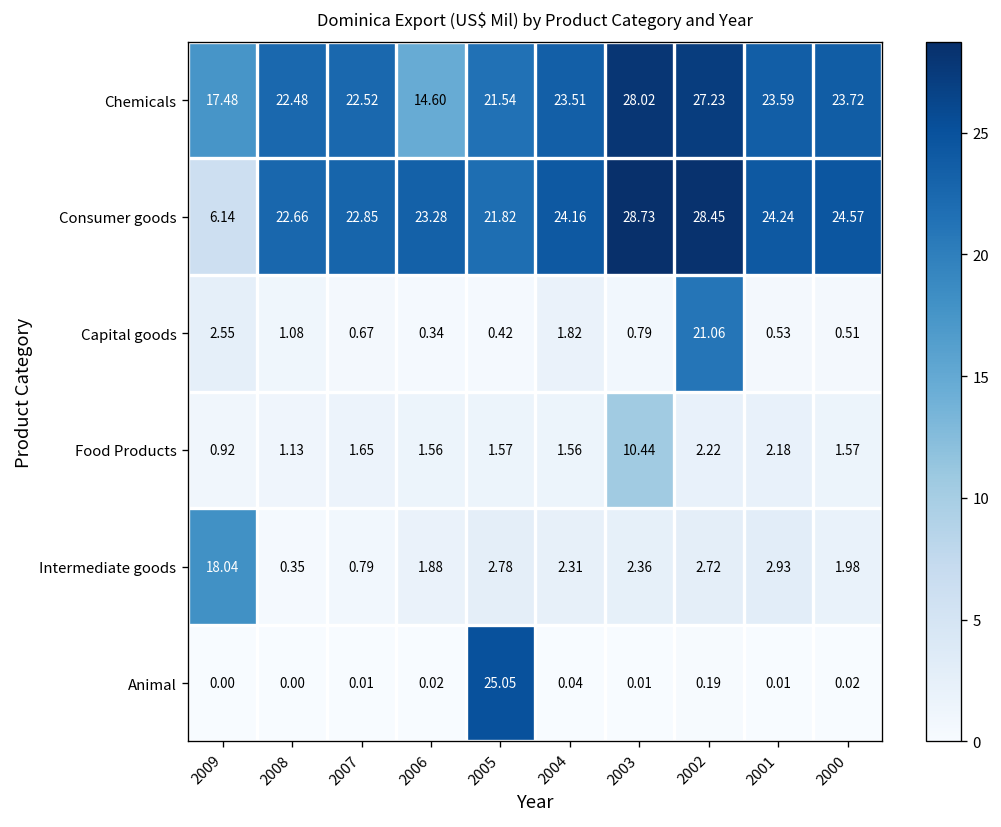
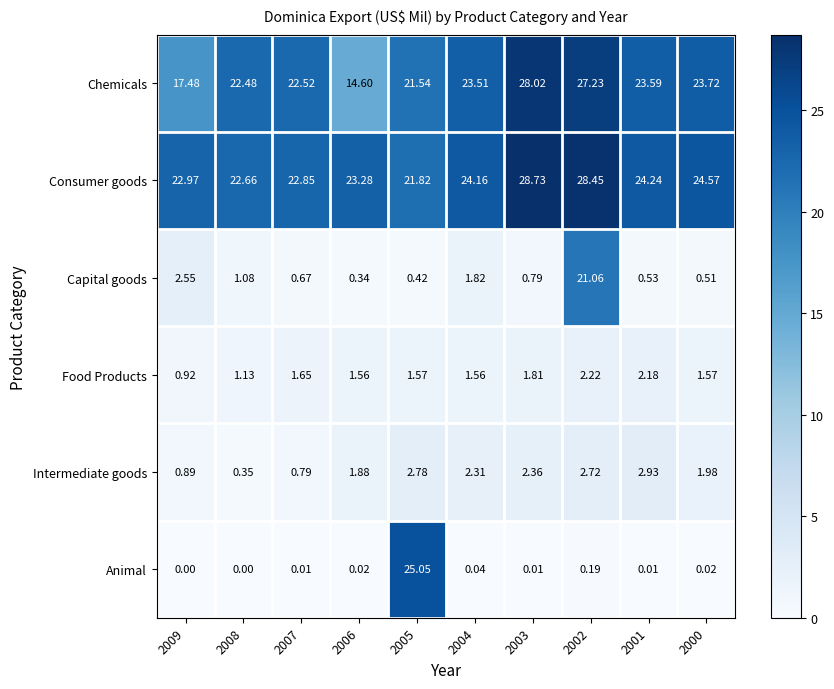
  {
    "Chemicals": {
      "2009": 17.48,
      "2008": 22.48,
      "2007": 22.52,
      "2006": 14.60,
      "2005": 21.54,
      "2004": 23.51,
      "2003": 28.02,
      "2002": 27.23,
      "2001": 23.59,
      "2000": 23.72
    },
    "Consumer goods": {
-     "2009": 6.14,
+     "2009": 22.97,
      "2008": 22.66,
      "2007": 22.85,
      "2006": 23.28,
      "2005": 21.82,
      "2004": 24.16,
      "2003": 28.73,
      "2002": 28.45,
      "2001": 24.24,
      "2000": 24.57
    },
    "Capital goods": {
      "2009": 2.55,
      "2008": 1.08,
      "2007": 0.67,
      "2006": 0.34,
      "2005": 0.42,
      "2004": 1.82,
      "2003": 0.79,
      "2002": 21.06,
      "2001": 0.53,
      "2000": 0.51
    },
    "Food Products": {
      "2009": 0.92,
      "2008": 1.13,
      "2007": 1.65,
      "2006": 1.56,
      "2005": 1.57,
      "2004": 1.56,
-     "2003": 10.44,
+     "2003": 1.81,
      "2002": 2.22,
      "2001": 2.18,
      "2000": 1.57
    },
    "Intermediate goods": {
-     "2009": 18.04,
+     "2009": 0.89,
      "2008": 0.35,
      "2007": 0.79,
      "2006": 1.88,
      "2005": 2.78,
      "2004": 2.31,
      "2003": 2.36,
      "2002": 2.72,
      "2001": 2.93,
      "2000": 1.98
    },
    "Animal": {
      "2009": 0.00,
      "2008": 0.00,
      "2007": 0.01,
      "2006": 0.02,
      "2005": 25.05,
      "2004": 0.04,
      "2003": 0.01,
      "2002": 0.19,
      "2001": 0.01,
      "2000": 0.02
    }
  }
